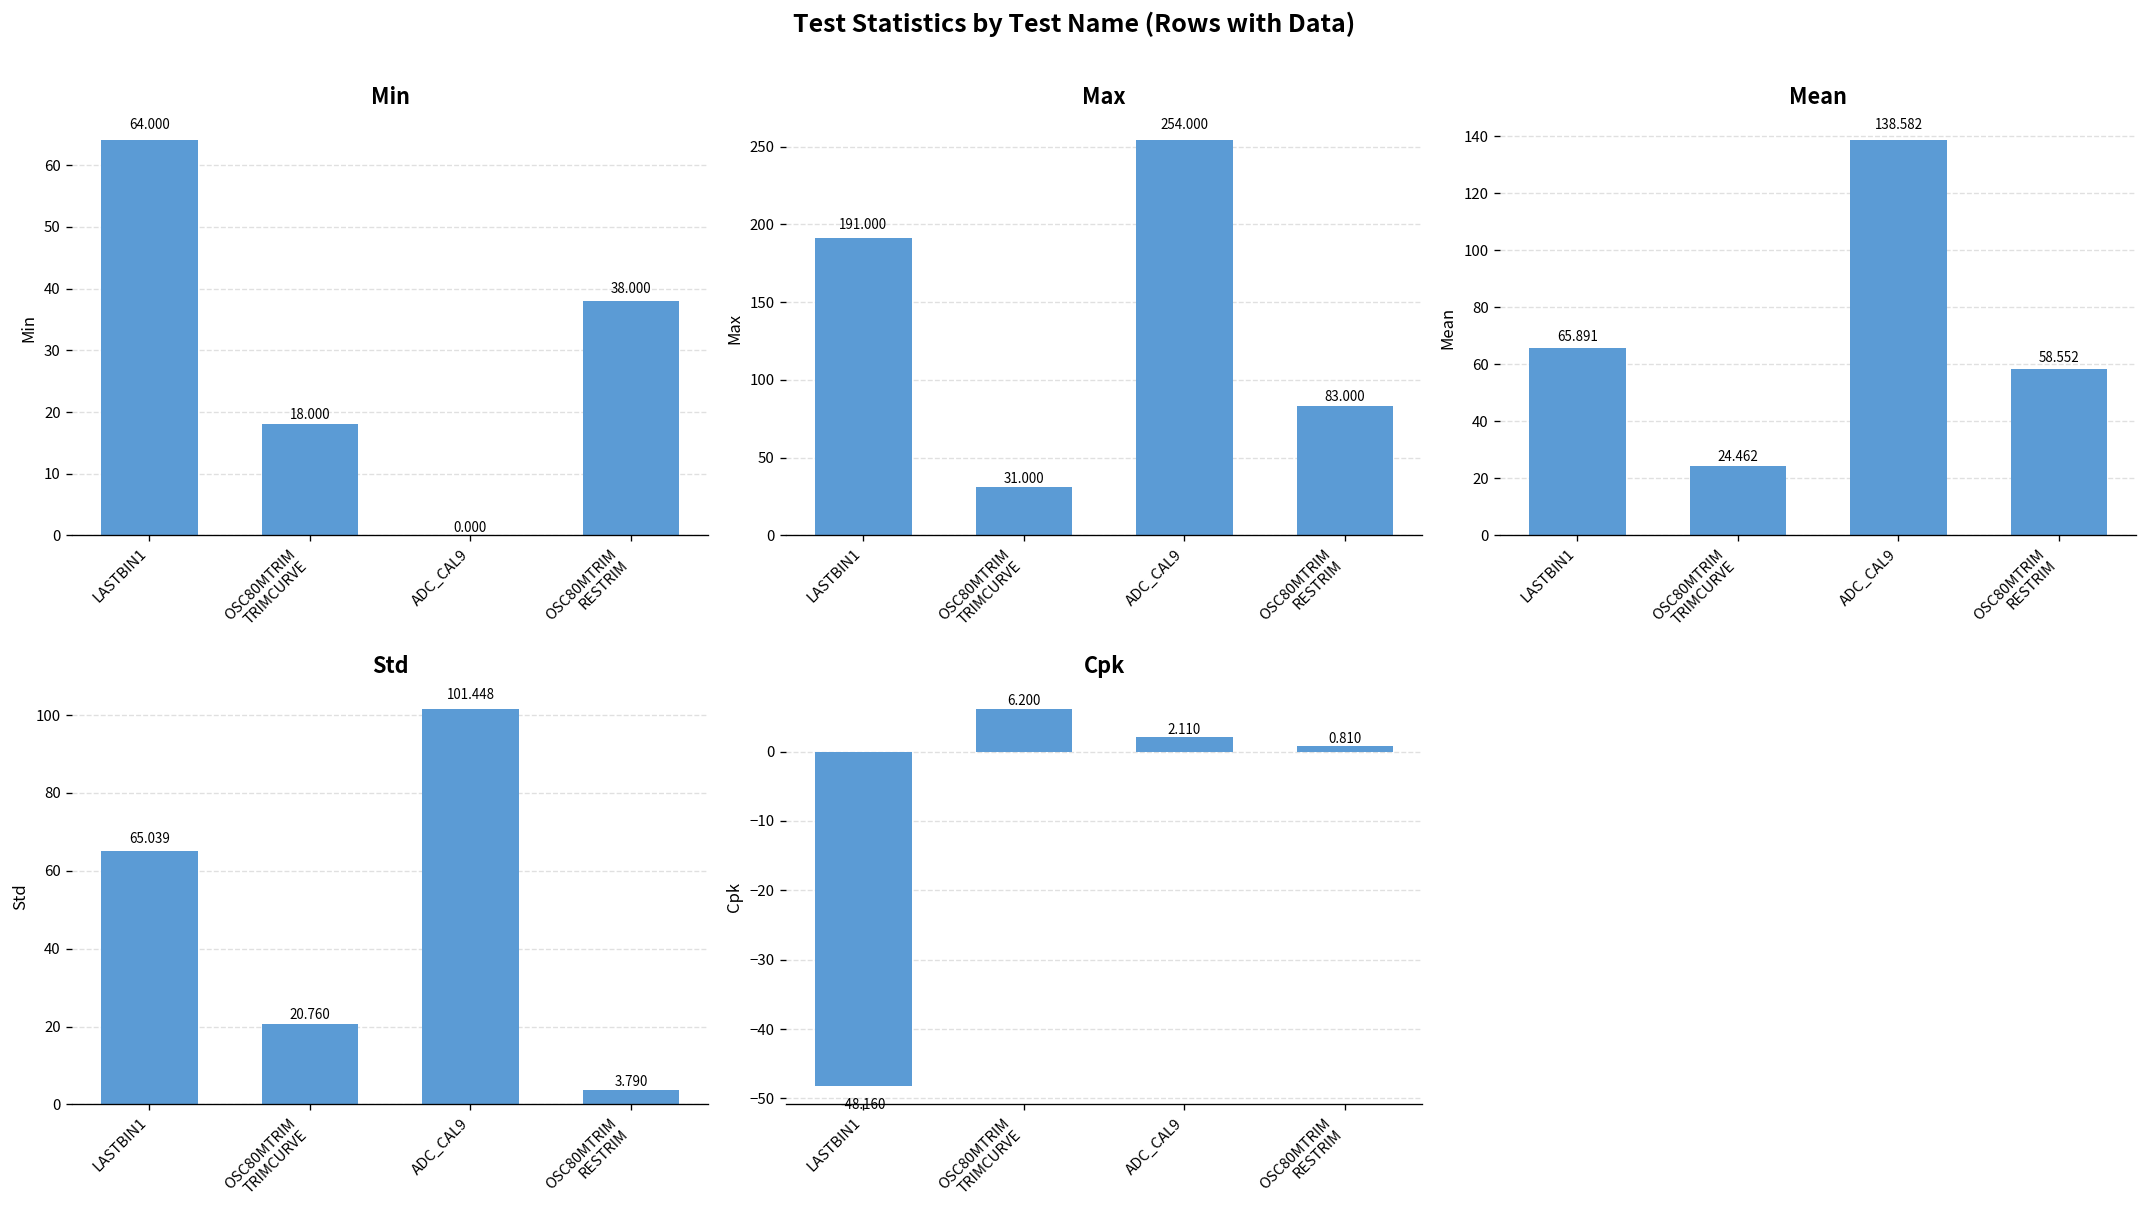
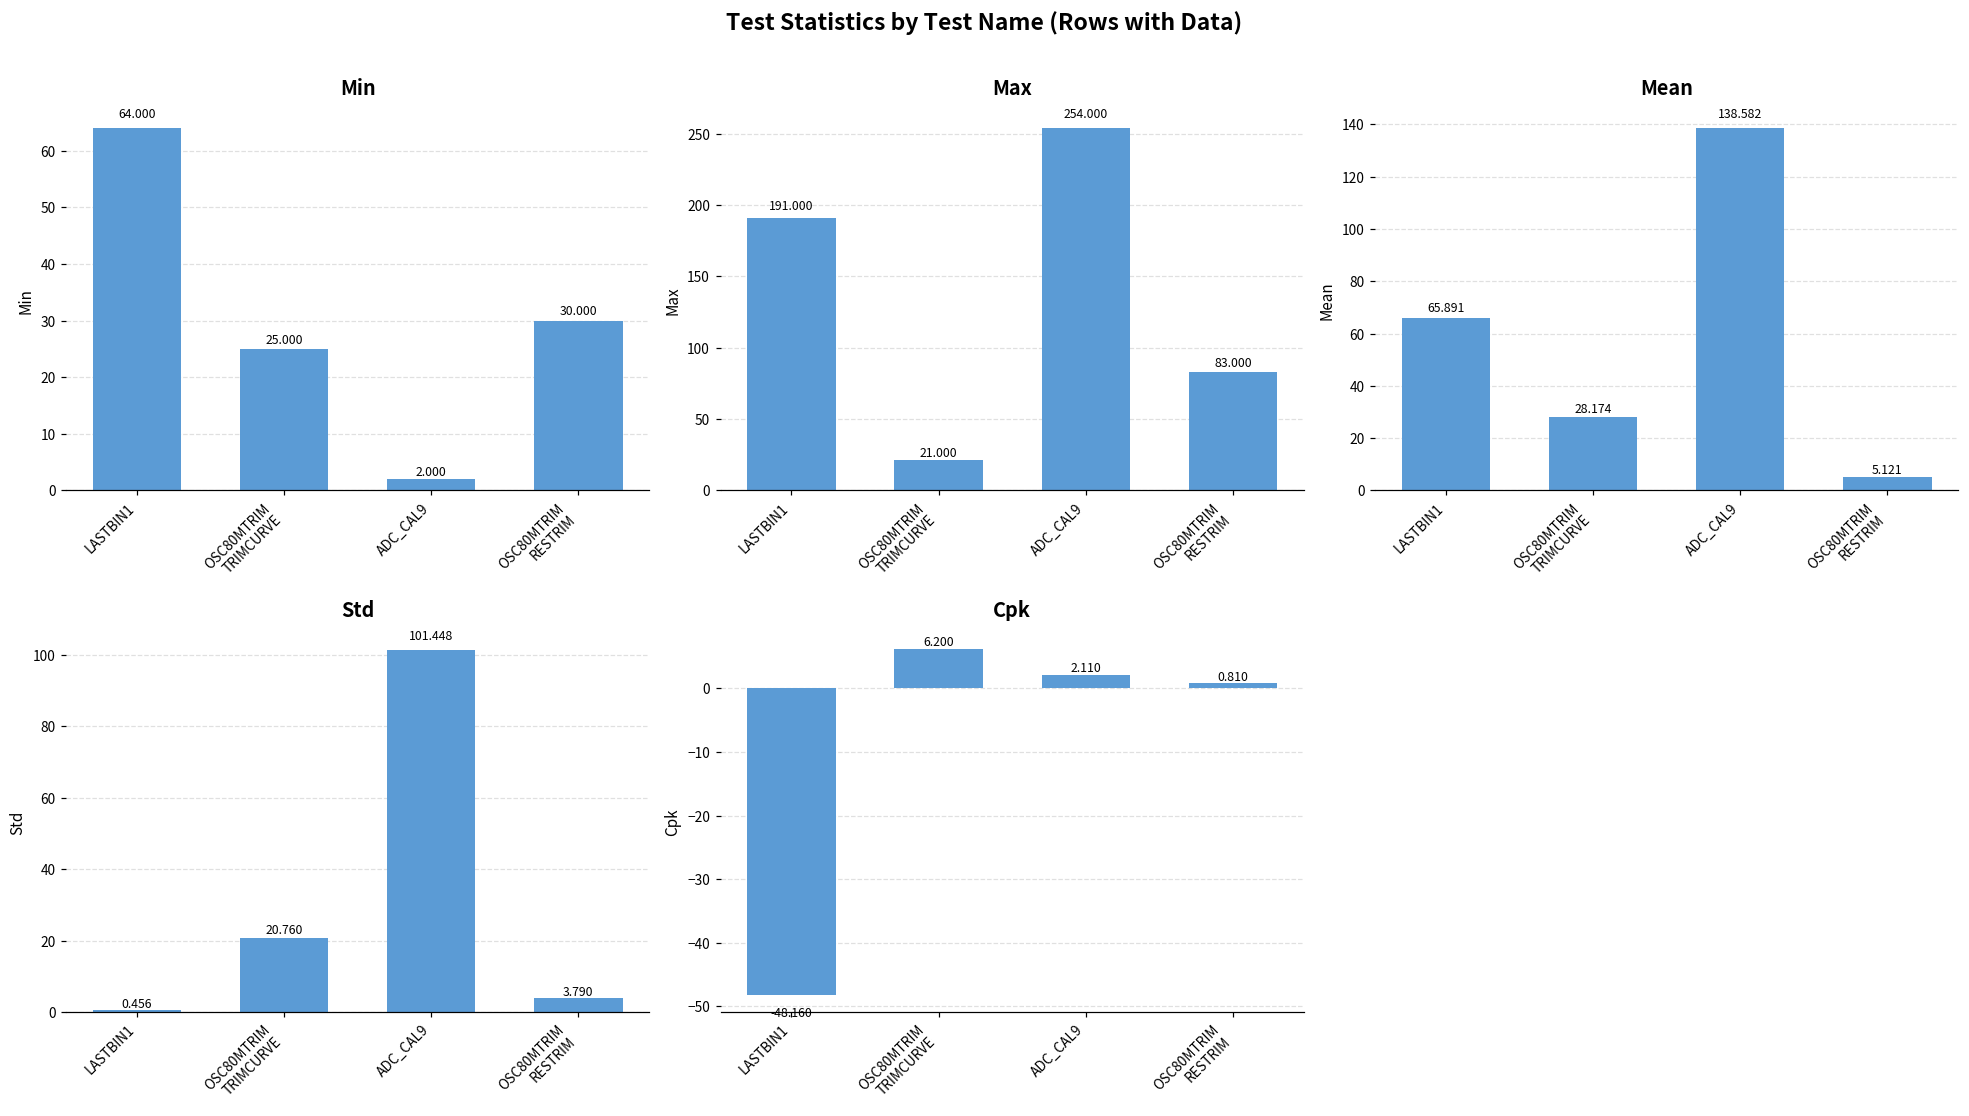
  {
    "Min": {
      "LASTBIN1": 64.000,
-     "OSC80MTRIM TRIMCURVE": 18.000,
-     "ADC_CAL9": 0.000,
-     "OSC80MTRIM RESTRIM": 38.000
+     "OSC80MTRIM TRIMCURVE": 25.000,
+     "ADC_CAL9": 2.000,
+     "OSC80MTRIM RESTRIM": 30.000
    },
    "Max": {
      "LASTBIN1": 191.000,
-     "OSC80MTRIM TRIMCURVE": 31.000,
+     "OSC80MTRIM TRIMCURVE": 21.000,
      "ADC_CAL9": 254.000,
      "OSC80MTRIM RESTRIM": 83.000
    },
    "Mean": {
      "LASTBIN1": 65.891,
-     "OSC80MTRIM TRIMCURVE": 24.462,
+     "OSC80MTRIM TRIMCURVE": 28.174,
      "ADC_CAL9": 138.582,
-     "OSC80MTRIM RESTRIM": 58.552
+     "OSC80MTRIM RESTRIM": 5.121
    },
    "Std": {
-     "LASTBIN1": 65.039,
+     "LASTBIN1": 0.456,
      "OSC80MTRIM TRIMCURVE": 20.760,
      "ADC_CAL9": 101.448,
      "OSC80MTRIM RESTRIM": 3.790
    },
    "Cpk": {
      "LASTBIN1": -48.160,
      "OSC80MTRIM TRIMCURVE": 6.200,
      "ADC_CAL9": 2.110,
      "OSC80MTRIM RESTRIM": 0.810
    }
  }
